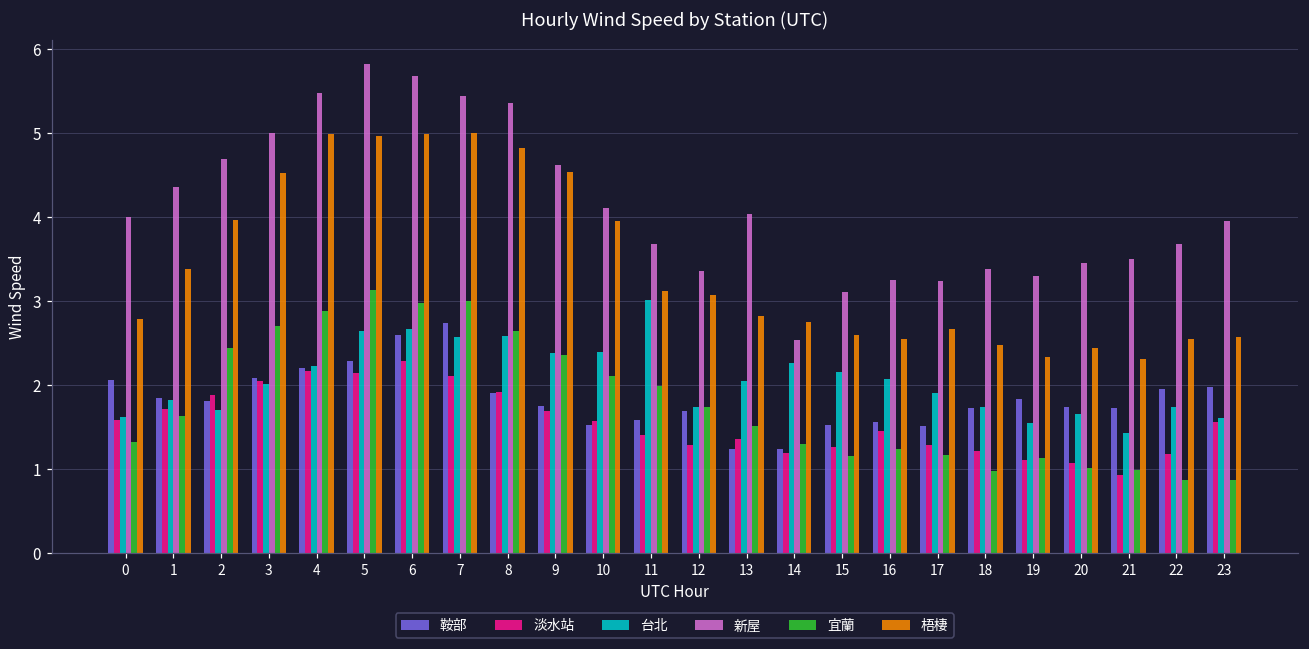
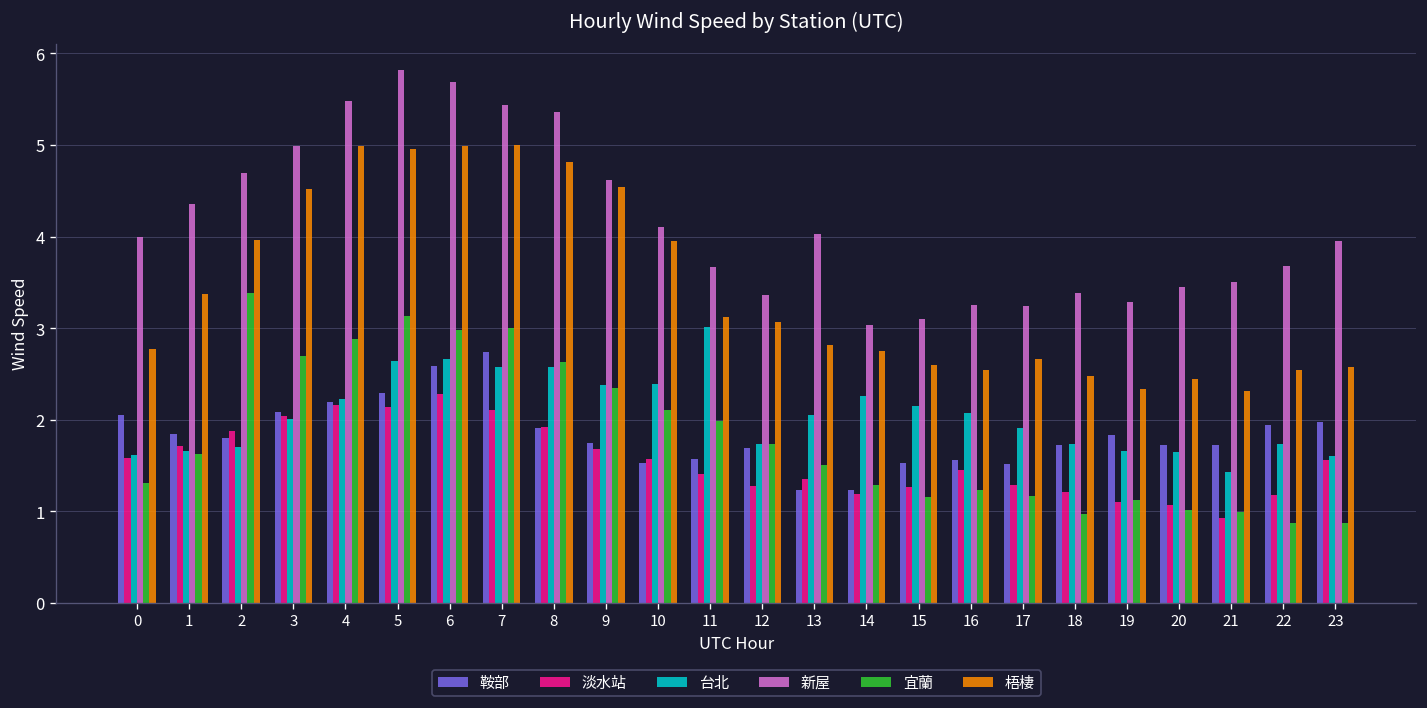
  {
    "鞍部": {
      "0": 2.1,
      "1": 1.8,
      "2": 1.8,
      "3": 2.1,
      "4": 2.2,
      "5": 2.3,
      "6": 2.6,
      "7": 2.7,
      "8": 1.9,
      "9": 1.7,
      "10": 1.5,
      "11": 1.6,
      "12": 1.7,
      "13": 1.2,
      "14": 1.2,
      "15": 1.5,
      "16": 1.6,
      "17": 1.5,
      "18": 1.7,
      "19": 1.8,
      "20": 1.7,
      "21": 1.7,
      "22": 1.9,
      "23": 2.0
    },
    "淡水站": {
      "0": 1.6,
      "1": 1.7,
      "2": 1.9,
      "3": 2.0,
      "4": 2.2,
      "5": 2.1,
      "6": 2.3,
      "7": 2.1,
      "8": 1.9,
      "9": 1.7,
      "10": 1.6,
      "11": 1.4,
      "12": 1.3,
      "13": 1.4,
      "14": 1.2,
      "15": 1.3,
      "16": 1.4,
      "17": 1.3,
      "18": 1.2,
      "19": 1.1,
      "20": 1.1,
      "21": 0.9,
      "22": 1.2,
      "23": 1.6
    },
    "台北": {
      "0": 1.6,
-     "1": 1.8,
+     "1": 1.7,
      "2": 1.7,
      "3": 2.0,
      "4": 2.2,
      "5": 2.6,
      "6": 2.7,
      "7": 2.6,
      "8": 2.6,
      "9": 2.4,
      "10": 2.4,
      "11": 3.0,
      "12": 1.7,
      "13": 2.0,
      "14": 2.3,
      "15": 2.2,
      "16": 2.1,
      "17": 1.9,
      "18": 1.7,
-     "19": 1.5,
+     "19": 1.7,
      "20": 1.6,
      "21": 1.4,
      "22": 1.7,
      "23": 1.6
    },
    "新屋": {
      "0": 4.0,
      "1": 4.4,
      "2": 4.7,
      "3": 5.0,
      "4": 5.5,
      "5": 5.8,
      "6": 5.7,
      "7": 5.4,
      "8": 5.4,
      "9": 4.6,
      "10": 4.1,
      "11": 3.7,
      "12": 3.4,
      "13": 4.0,
-     "14": 2.5,
+     "14": 3.0,
      "15": 3.1,
      "16": 3.3,
      "17": 3.2,
      "18": 3.4,
      "19": 3.3,
      "20": 3.5,
      "21": 3.5,
      "22": 3.7,
      "23": 3.9
    },
    "宜蘭": {
      "0": 1.3,
      "1": 1.6,
-     "2": 2.4,
+     "2": 3.4,
      "3": 2.7,
      "4": 2.9,
      "5": 3.1,
      "6": 3.0,
      "7": 3.0,
      "8": 2.6,
      "9": 2.4,
      "10": 2.1,
      "11": 2.0,
      "12": 1.7,
      "13": 1.5,
      "14": 1.3,
      "15": 1.2,
      "16": 1.2,
      "17": 1.2,
      "18": 1.0,
      "19": 1.1,
      "20": 1.0,
      "21": 1.0,
      "22": 0.9,
      "23": 0.9
    },
    "梧棲": {
      "0": 2.8,
      "1": 3.4,
      "2": 4.0,
      "3": 4.5,
      "4": 5.0,
      "5": 5.0,
      "6": 5.0,
      "7": 5.0,
      "8": 4.8,
      "9": 4.5,
      "10": 4.0,
      "11": 3.1,
      "12": 3.1,
      "13": 2.8,
      "14": 2.7,
      "15": 2.6,
      "16": 2.5,
      "17": 2.7,
      "18": 2.5,
      "19": 2.3,
      "20": 2.4,
      "21": 2.3,
      "22": 2.5,
      "23": 2.6
    }
  }
